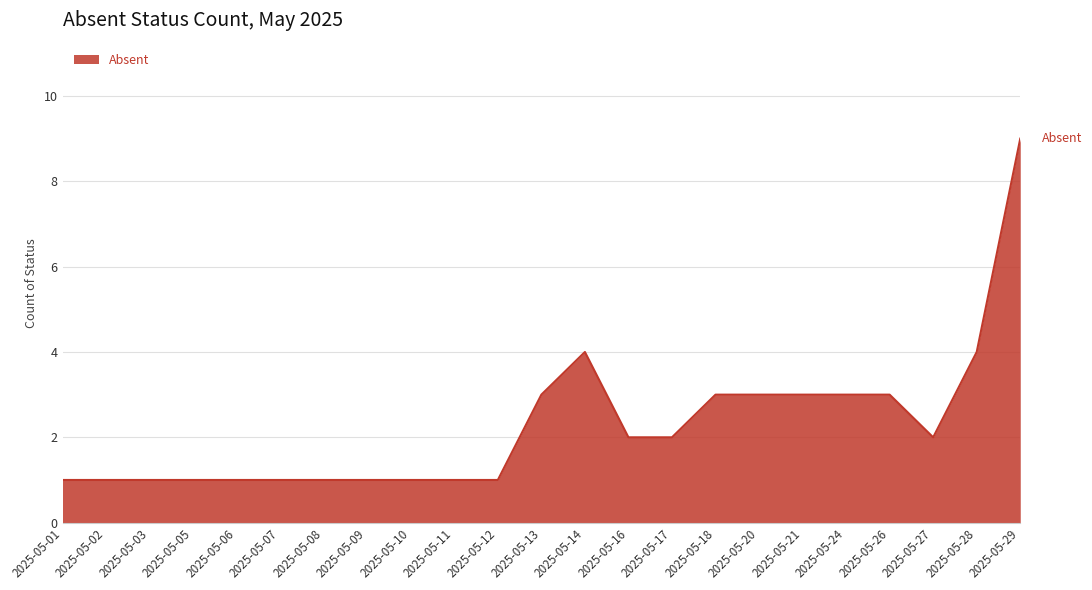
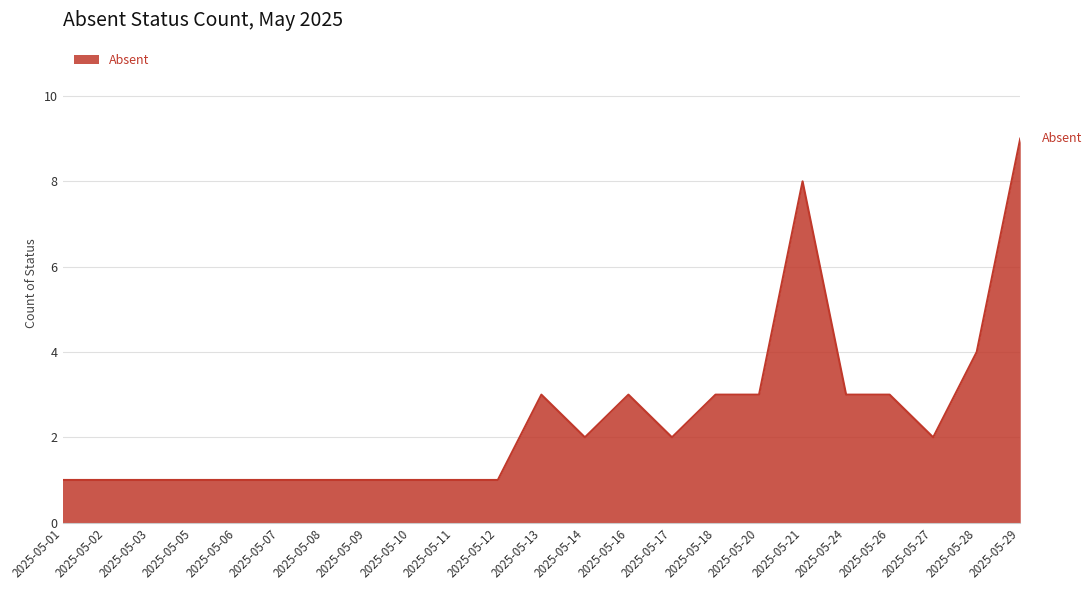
  {
    "2025-05-01": 1,
    "2025-05-02": 1,
    "2025-05-03": 1,
    "2025-05-05": 1,
    "2025-05-06": 1,
    "2025-05-07": 1,
    "2025-05-08": 1,
    "2025-05-09": 1,
    "2025-05-10": 1,
    "2025-05-11": 1,
    "2025-05-12": 1,
    "2025-05-13": 3,
-   "2025-05-14": 4,
-   "2025-05-16": 2,
+   "2025-05-14": 2,
+   "2025-05-16": 3,
    "2025-05-17": 2,
    "2025-05-18": 3,
    "2025-05-20": 3,
-   "2025-05-21": 3,
+   "2025-05-21": 8,
    "2025-05-24": 3,
    "2025-05-26": 3,
    "2025-05-27": 2,
    "2025-05-28": 4,
    "2025-05-29": 9
  }
